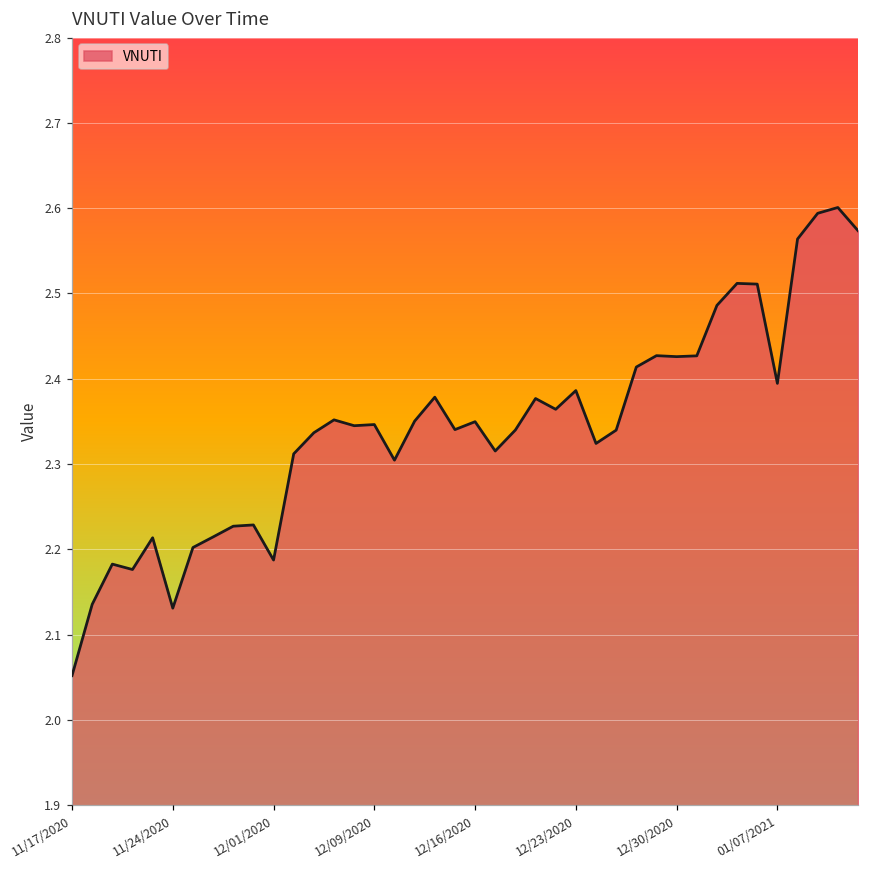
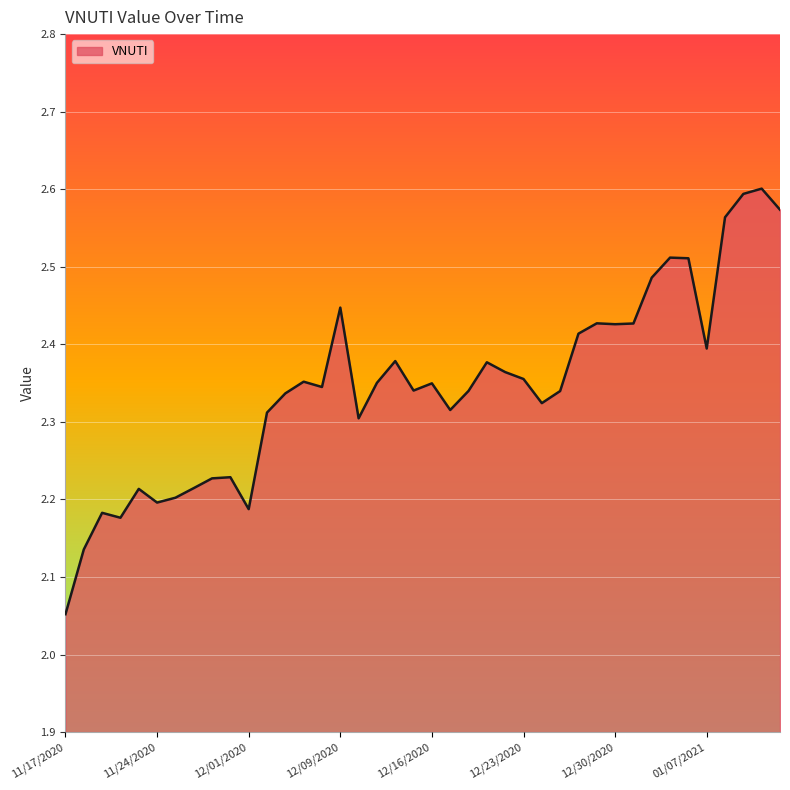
  {
    "11/17/2020": 2.05,
-   "11/24/2020": 2.13,
+   "11/24/2020": 2.20,
    "12/01/2020": 2.19,
-   "12/09/2020": 2.35,
+   "12/09/2020": 2.45,
    "12/16/2020": 2.35,
-   "12/23/2020": 2.39,
+   "12/23/2020": 2.36,
    "12/30/2020": 2.43,
    "01/07/2021": 2.39
  }
